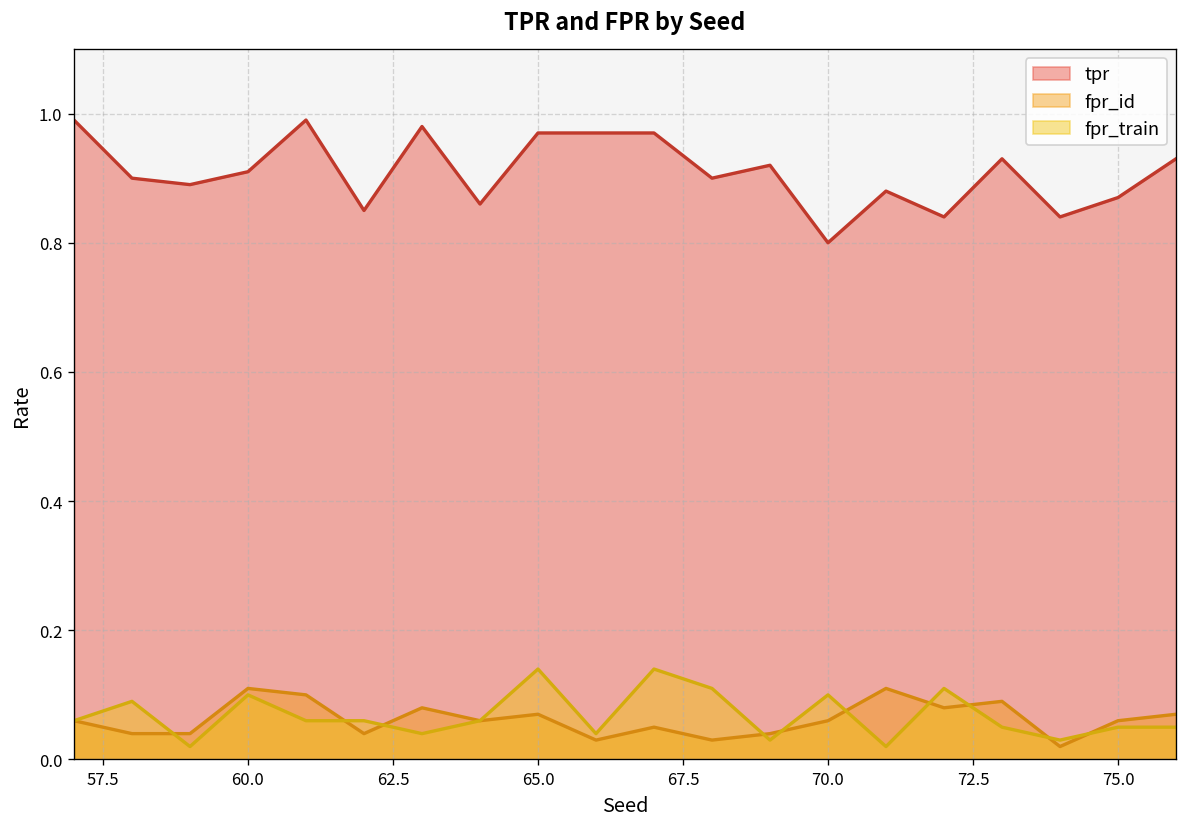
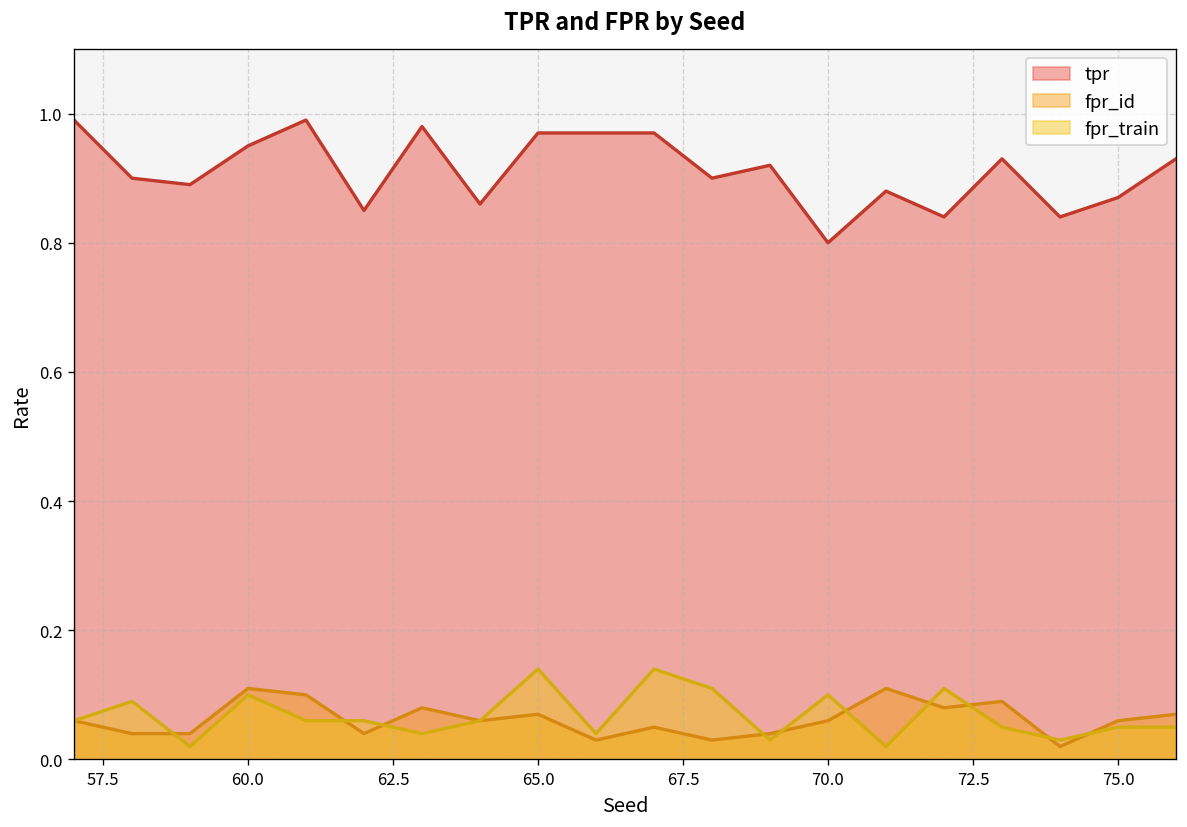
  {
    "tpr": {
-     "60.0": 0.91,
+     "60.0": 0.95,
      "65.0": 0.97,
      "70.0": 0.80,
      "75.0": 0.87
    }
  }
